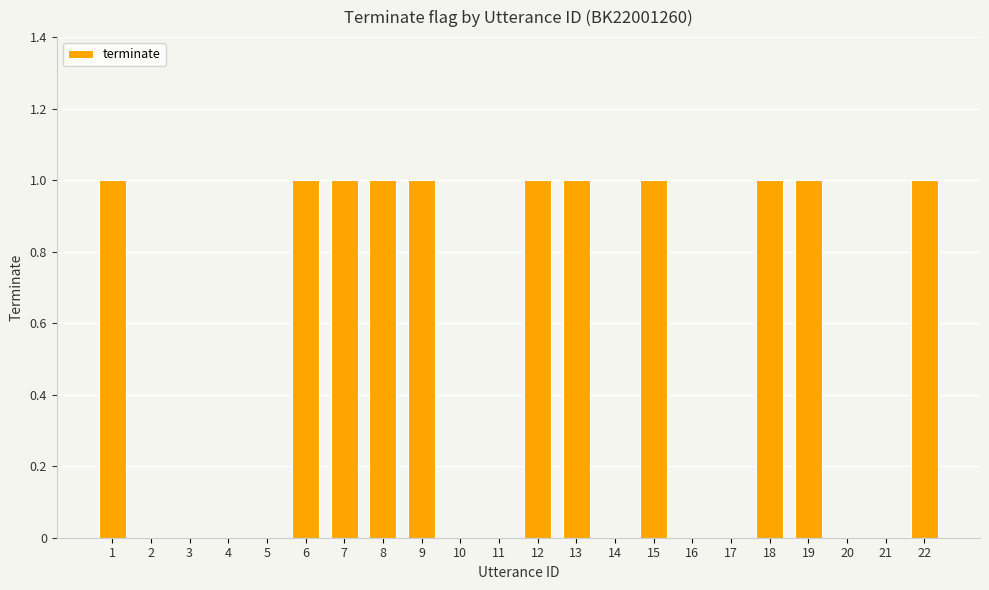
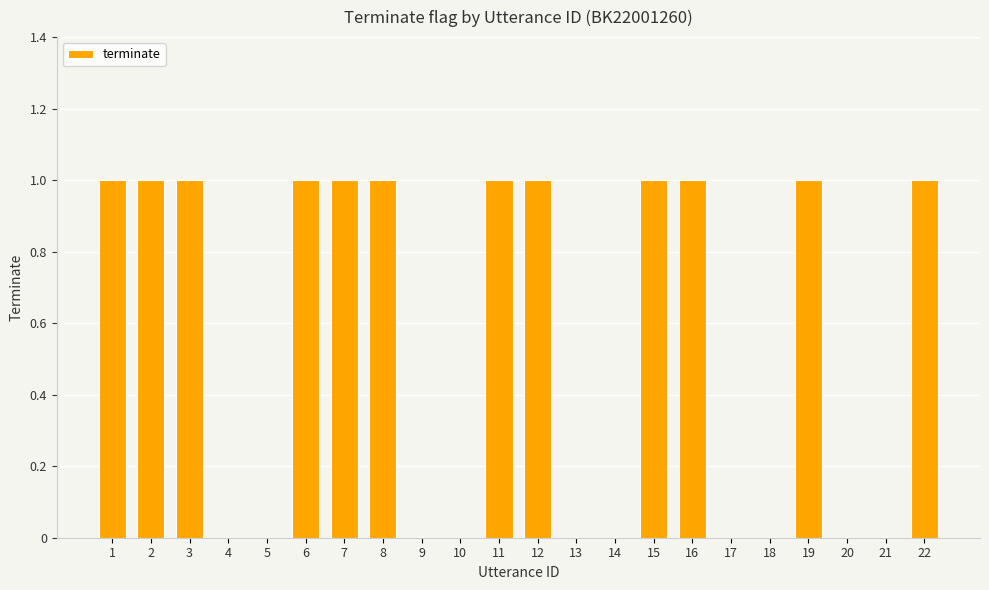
  {
    "1": 1,
-   "2": 0,
-   "3": 0,
+   "2": 1,
+   "3": 1,
    "4": 0,
    "5": 0,
    "6": 1,
    "7": 1,
    "8": 1,
-   "9": 1,
+   "9": 0,
    "10": 0,
-   "11": 0,
+   "11": 1,
    "12": 1,
-   "13": 1,
+   "13": 0,
    "14": 0,
    "15": 1,
-   "16": 0,
+   "16": 1,
    "17": 0,
-   "18": 1,
+   "18": 0,
    "19": 1,
    "20": 0,
    "21": 0,
    "22": 1
  }
